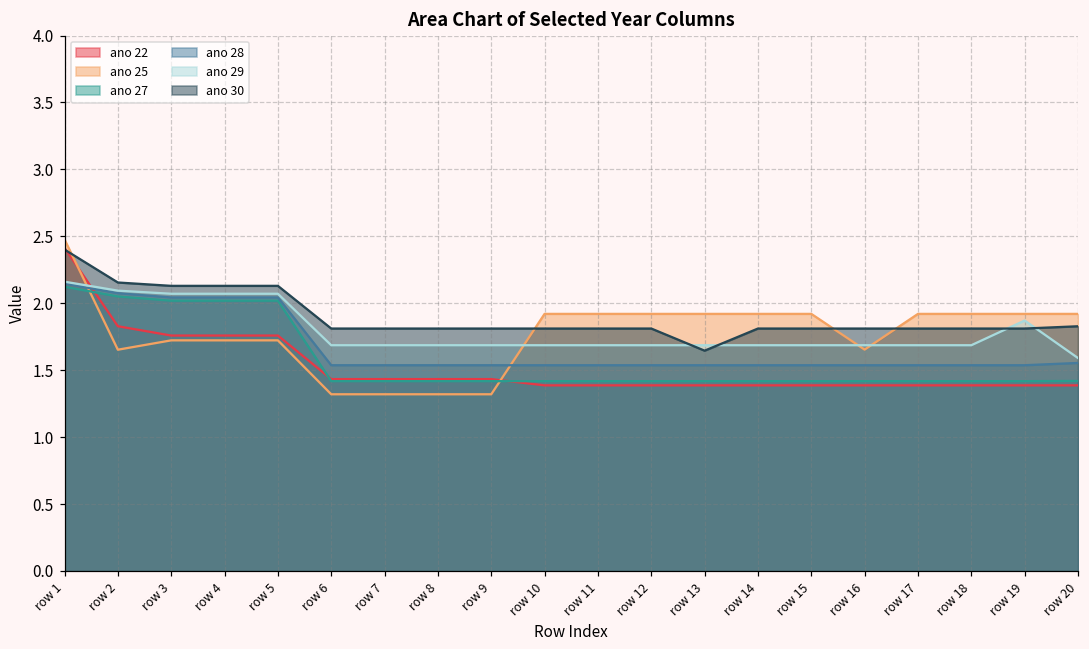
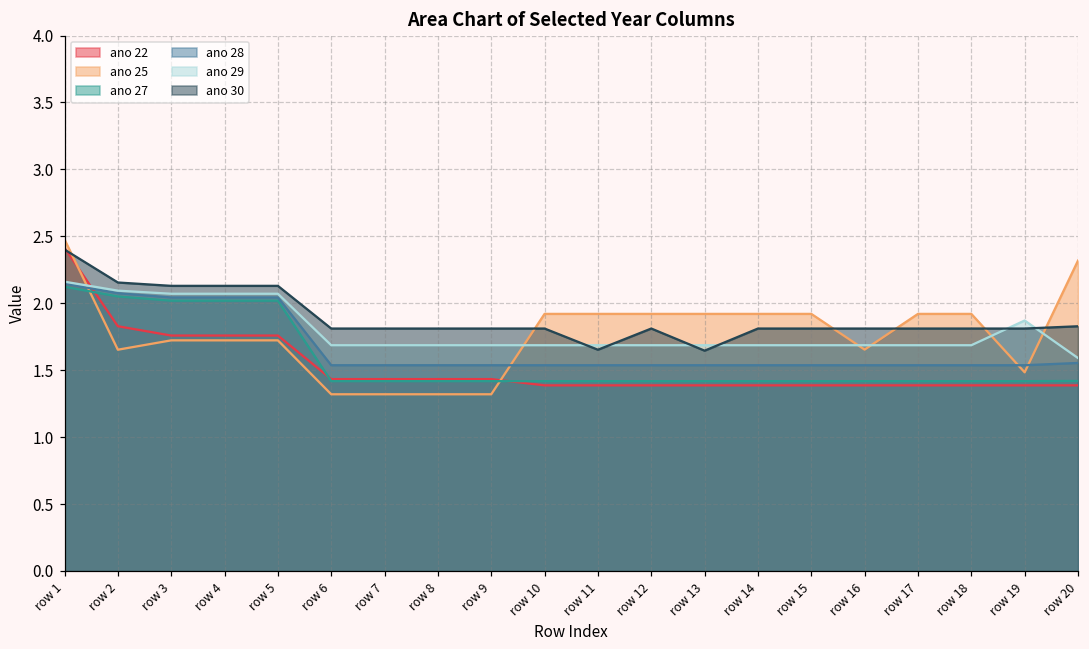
  {
    "ano 22": {
      "row 2": 1.83,
      "row 3": 1.76,
      "row 4": 1.76,
      "row 5": 1.76,
      "row 10": 1.39,
      "row 11": 1.39,
      "row 12": 1.39,
      "row 13": 1.39,
      "row 14": 1.39,
      "row 15": 1.39,
      "row 16": 1.39,
      "row 17": 1.39,
      "row 18": 1.39,
      "row 19": 1.39,
      "row 20": 1.39
    },
    "ano 25": {
      "row 1": 2.48,
      "row 2": 1.65,
      "row 3": 1.72,
      "row 4": 1.72,
      "row 5": 1.72,
      "row 6": 1.32,
      "row 7": 1.32,
      "row 8": 1.32,
      "row 9": 1.32,
      "row 10": 1.92,
      "row 11": 1.92,
      "row 12": 1.92,
      "row 13": 1.92,
      "row 14": 1.92,
      "row 15": 1.92,
      "row 16": 1.65,
      "row 17": 1.92,
      "row 18": 1.92,
-     "row 19": 1.92,
-     "row 20": 1.92
+     "row 19": 1.48,
+     "row 20": 2.32
    },
    "ano 29": {
      "row 3": 2.07,
      "row 4": 2.07,
      "row 5": 2.07,
      "row 6": 1.69,
      "row 7": 1.69,
      "row 8": 1.69,
      "row 9": 1.69,
      "row 10": 1.69,
      "row 11": 1.69,
      "row 12": 1.69,
      "row 13": 1.69,
      "row 14": 1.69,
      "row 15": 1.69,
      "row 16": 1.69,
      "row 17": 1.69,
      "row 18": 1.69,
      "row 19": 1.87,
      "row 20": 1.59
    },
    "ano 30": {
      "row 2": 2.16,
      "row 3": 2.13,
      "row 4": 2.13,
      "row 5": 2.13,
      "row 6": 1.81,
      "row 7": 1.81,
      "row 8": 1.81,
      "row 9": 1.81,
      "row 10": 1.81,
-     "row 11": 1.81,
+     "row 11": 1.65,
      "row 12": 1.81,
      "row 13": 1.65,
      "row 14": 1.81,
      "row 15": 1.81,
      "row 16": 1.81,
      "row 17": 1.81,
      "row 18": 1.81,
      "row 19": 1.81,
      "row 20": 1.83
    }
  }
